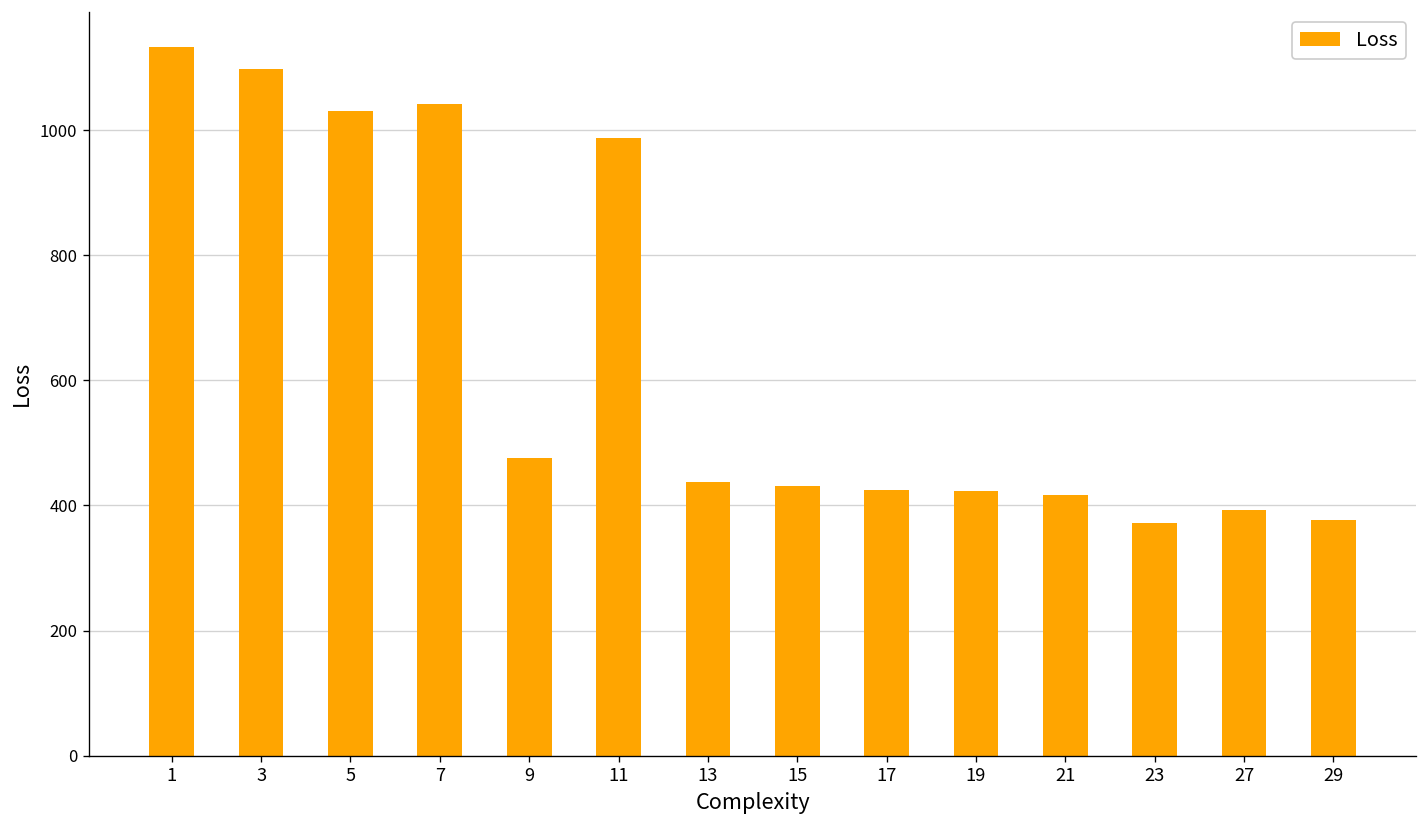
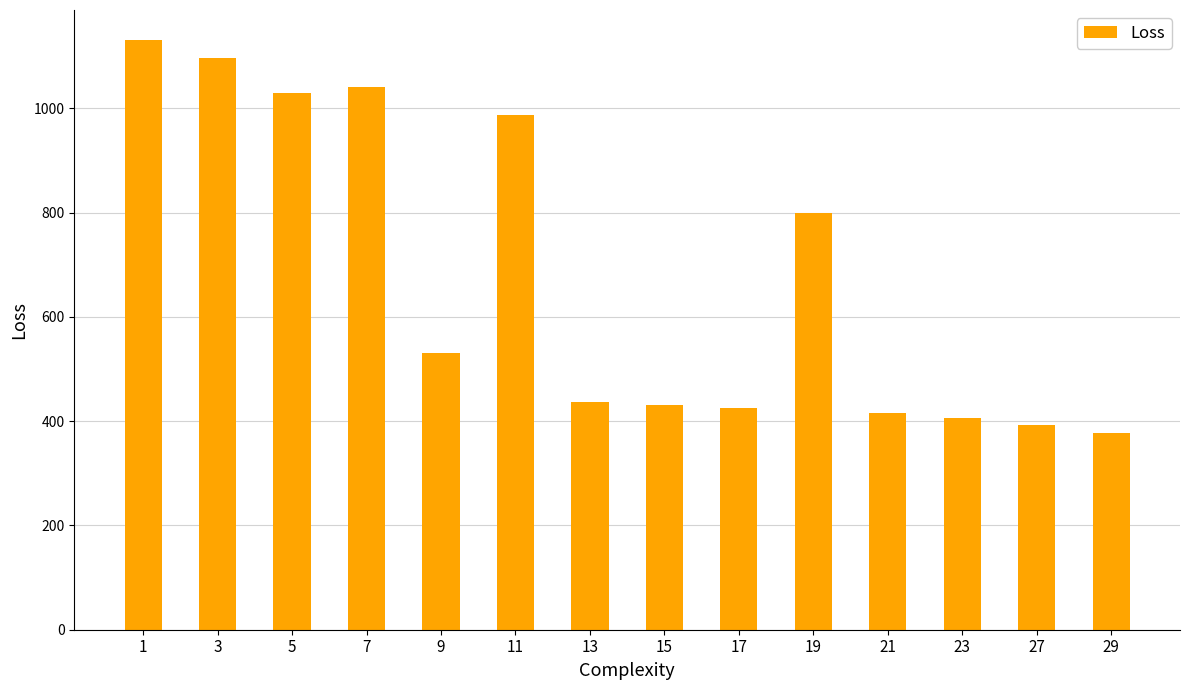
  {
    "1": 1130,
    "3": 1100,
    "5": 1030,
    "7": 1040,
-   "9": 480,
+   "9": 530,
    "11": 990,
    "13": 440,
    "15": 430,
    "17": 420,
-   "19": 420,
+   "19": 800,
    "21": 420,
-   "23": 370,
+   "23": 410,
    "27": 390,
    "29": 380
  }
